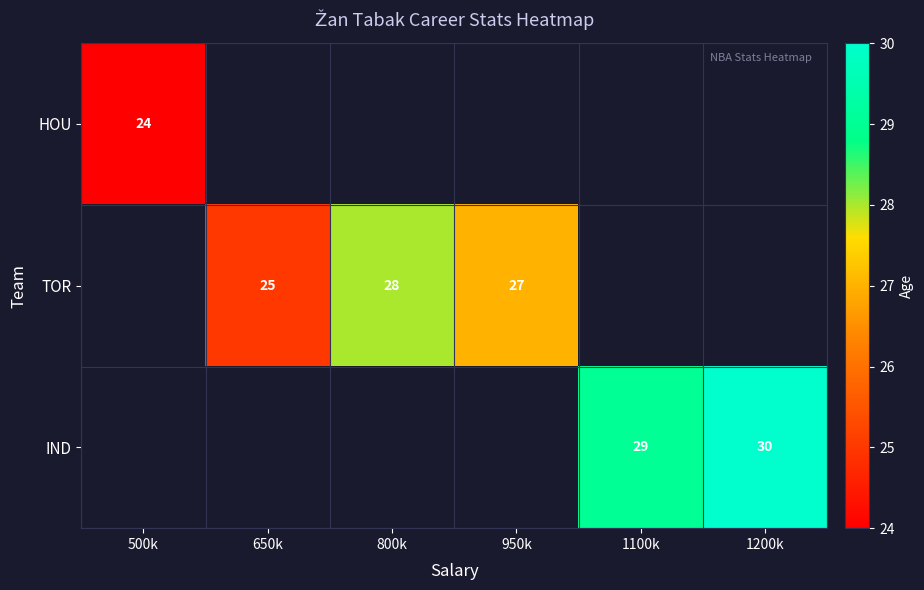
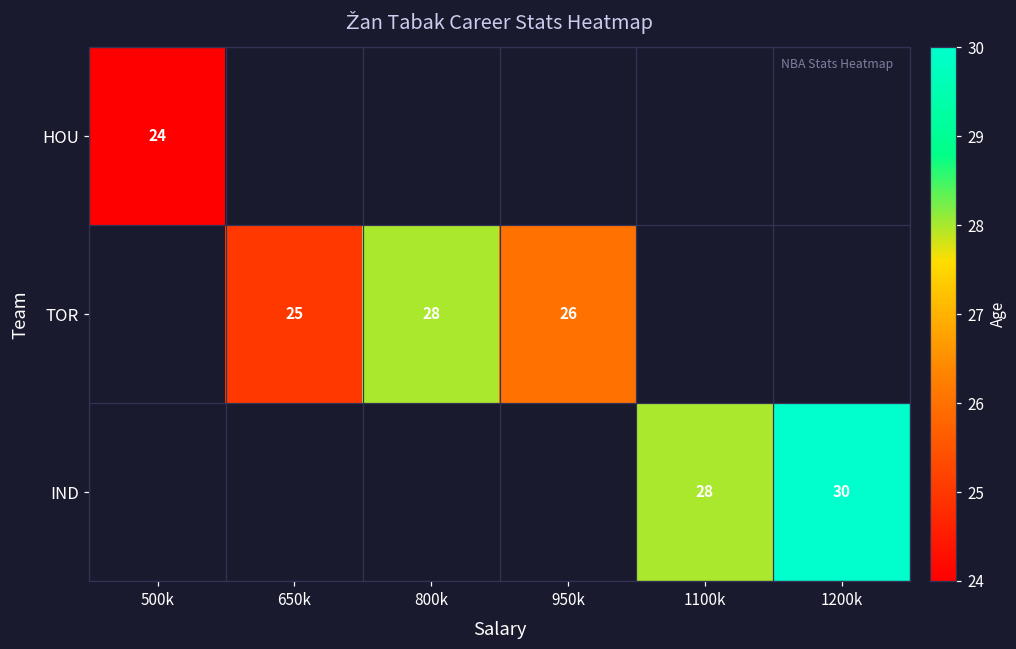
  {
    "HOU": {
      "500k": 24
    },
    "TOR": {
      "650k": 25,
      "800k": 28,
-     "950k": 27
+     "950k": 26
    },
    "IND": {
-     "1100k": 29,
+     "1100k": 28,
      "1200k": 30
    }
  }
